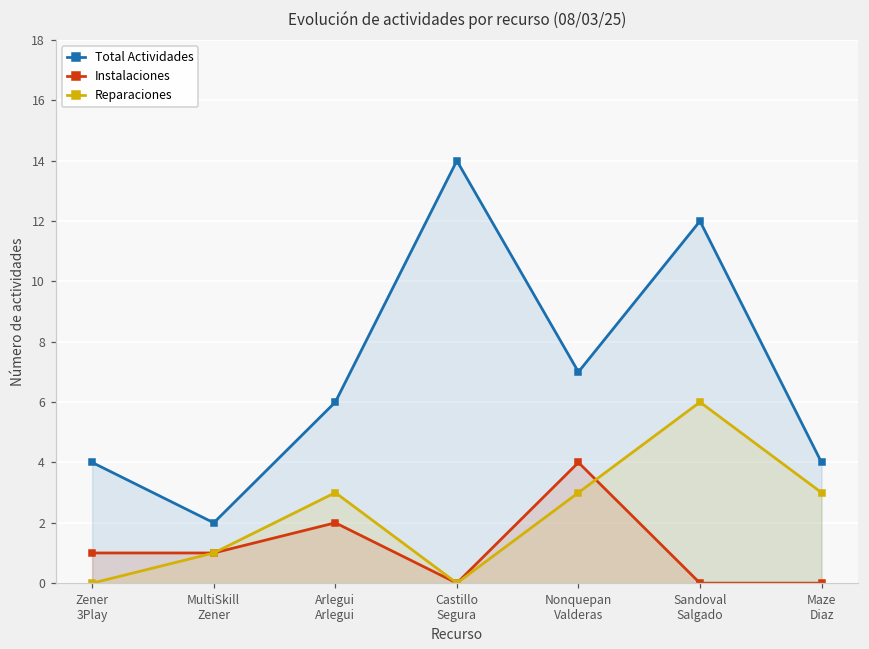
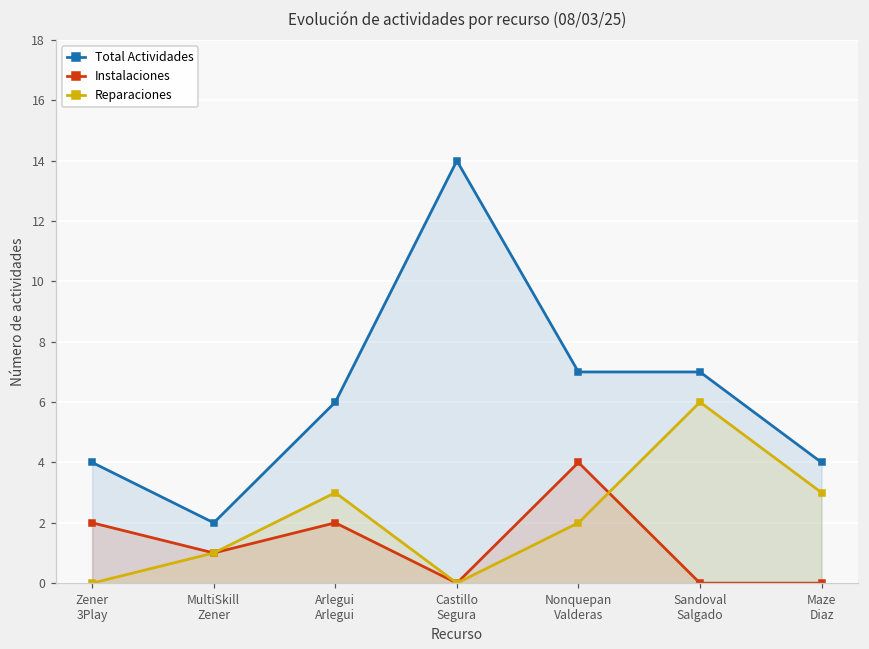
  {
    "Total Actividades": {
      "Zener 3Play": 4,
      "MultiSkill Zener": 2,
      "Arlegui Arlegui": 6,
      "Castillo Segura": 14,
      "Nonquepan Valderas": 7,
-     "Sandoval Salgado": 12,
+     "Sandoval Salgado": 7,
      "Maze Diaz": 4
    },
    "Instalaciones": {
-     "Zener 3Play": 1,
+     "Zener 3Play": 2,
      "Arlegui Arlegui": 2,
      "Nonquepan Valderas": 4,
      "Sandoval Salgado": 0,
      "Maze Diaz": 0
    },
    "Reparaciones": {
      "Zener 3Play": 0,
      "Arlegui Arlegui": 3,
-     "Nonquepan Valderas": 3,
+     "Nonquepan Valderas": 2,
      "Sandoval Salgado": 6,
      "Maze Diaz": 3
    }
  }
